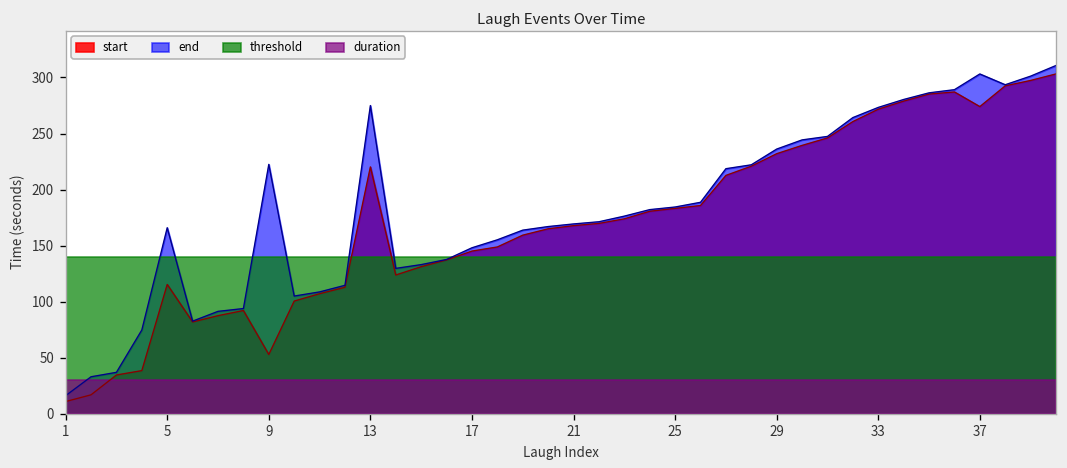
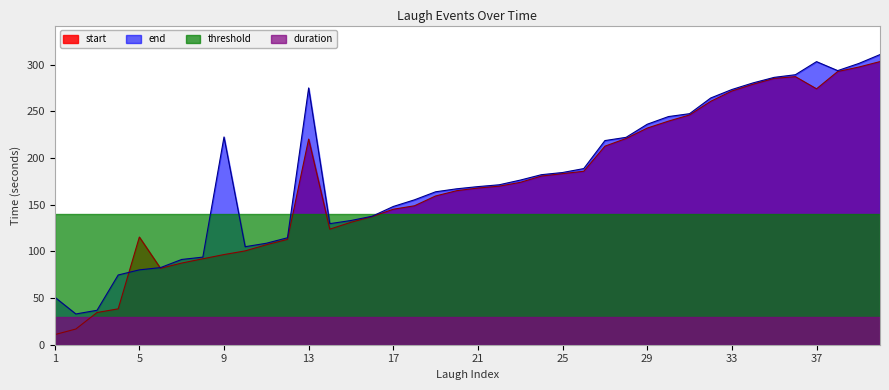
  {
    "start": {
      "1": 10,
      "5": 120,
-     "9": 50,
+     "9": 100,
      "13": 220,
      "17": 150,
      "29": 230,
      "37": 270
    },
    "end": {
-     "1": 20,
-     "5": 170,
+     "1": 50,
+     "5": 80,
      "9": 220,
      "13": 270,
      "17": 150,
      "29": 240,
      "37": 300
    },
    "threshold": {
      "1": 140,
      "5": 140,
      "9": 140,
      "13": 140,
      "17": 140,
      "21": 140,
      "25": 140,
      "29": 140,
      "33": 140,
      "37": 140
    },
    "duration": {
      "1": 30,
      "5": 30,
      "9": 30,
      "13": 30,
      "17": 30,
      "21": 30,
      "25": 30,
      "29": 30,
      "33": 30,
      "37": 30
    }
  }
